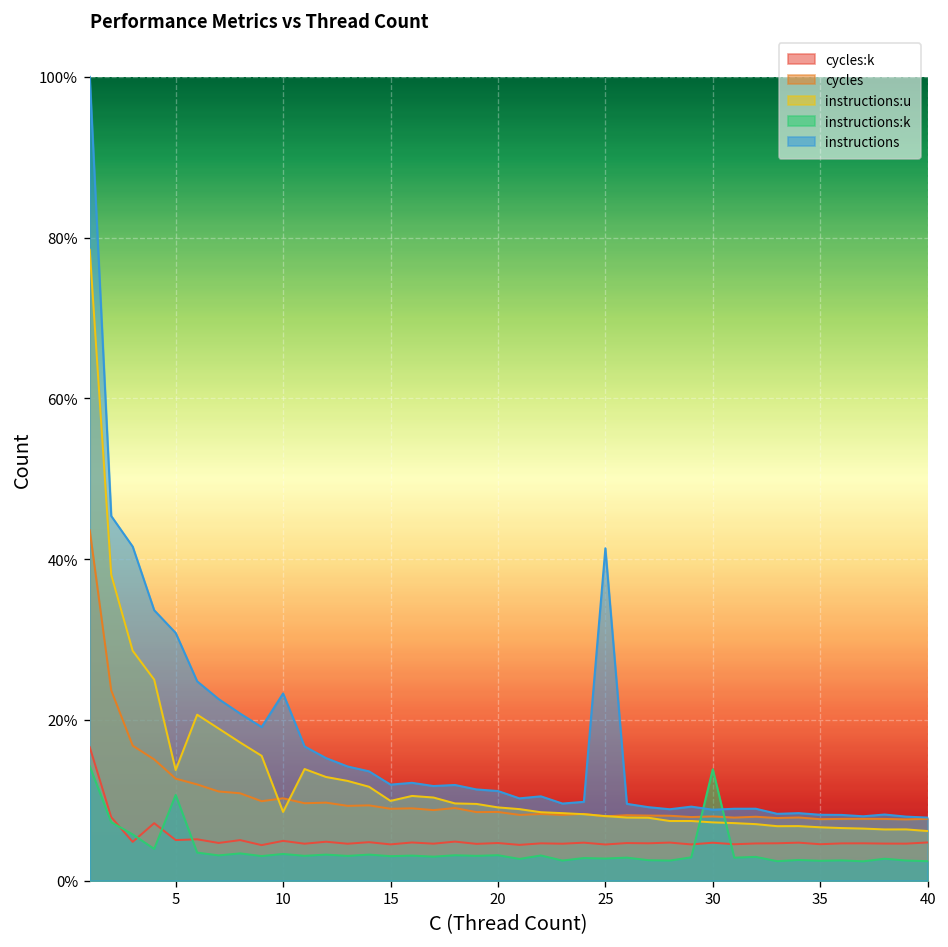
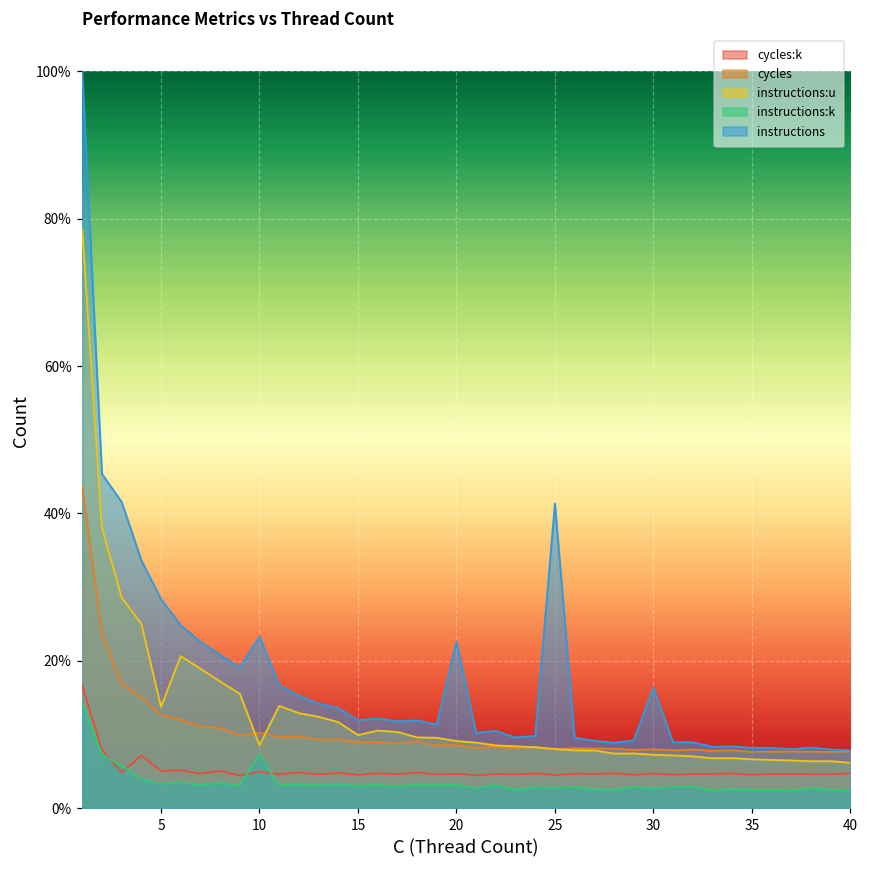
  {
    "instructions:u": {
      "5": "14%",
      "10": "9%",
      "15": "10%",
      "20": "9%",
      "30": "7%",
      "35": "7%",
      "40": "6%"
    },
    "instructions:k": {
-     "5": "11%",
-     "10": "3%",
+     "5": "3%",
+     "10": "7%",
      "15": "3%",
      "20": "3%",
      "25": "3%",
-     "30": "14%",
+     "30": "3%",
      "35": "2%",
      "40": "2%"
    },
    "instructions": {
-     "5": "31%",
+     "5": "28%",
      "10": "23%",
      "15": "12%",
-     "20": "11%",
+     "20": "23%",
      "25": "41%",
-     "30": "9%",
+     "30": "16%",
      "35": "8%"
    }
  }
